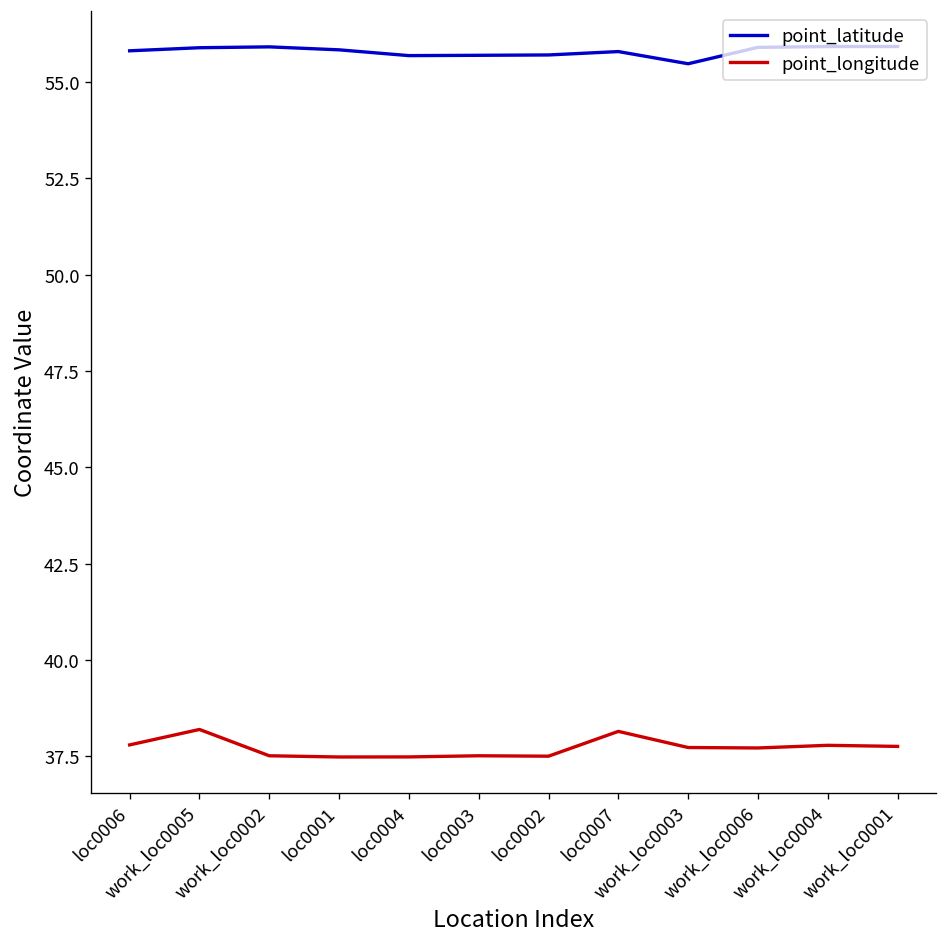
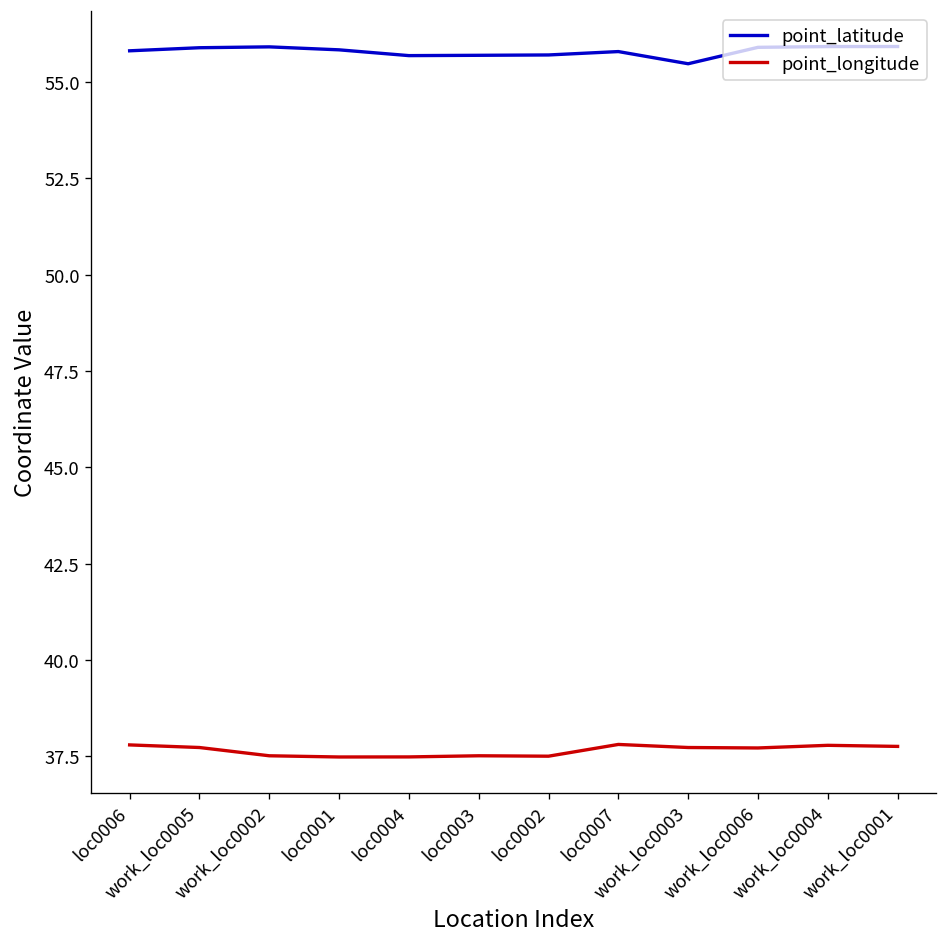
  {
    "point_latitude": {
      "loc0006": 55.8,
      "work_loc0005": 55.9,
      "work_loc0002": 55.9,
      "loc0001": 55.8,
      "loc0004": 55.7,
      "loc0003": 55.7,
      "loc0002": 55.7,
      "loc0007": 55.8,
      "work_loc0003": 55.5
    },
    "point_longitude": {
      "loc0006": 37.8,
-     "work_loc0005": 38.2,
+     "work_loc0005": 37.7,
      "work_loc0002": 37.5,
      "loc0001": 37.5,
      "loc0004": 37.5,
      "loc0003": 37.5,
      "loc0002": 37.5,
-     "loc0007": 38.1,
+     "loc0007": 37.8,
      "work_loc0003": 37.7,
      "work_loc0006": 37.7,
      "work_loc0004": 37.8,
      "work_loc0001": 37.8
    }
  }
